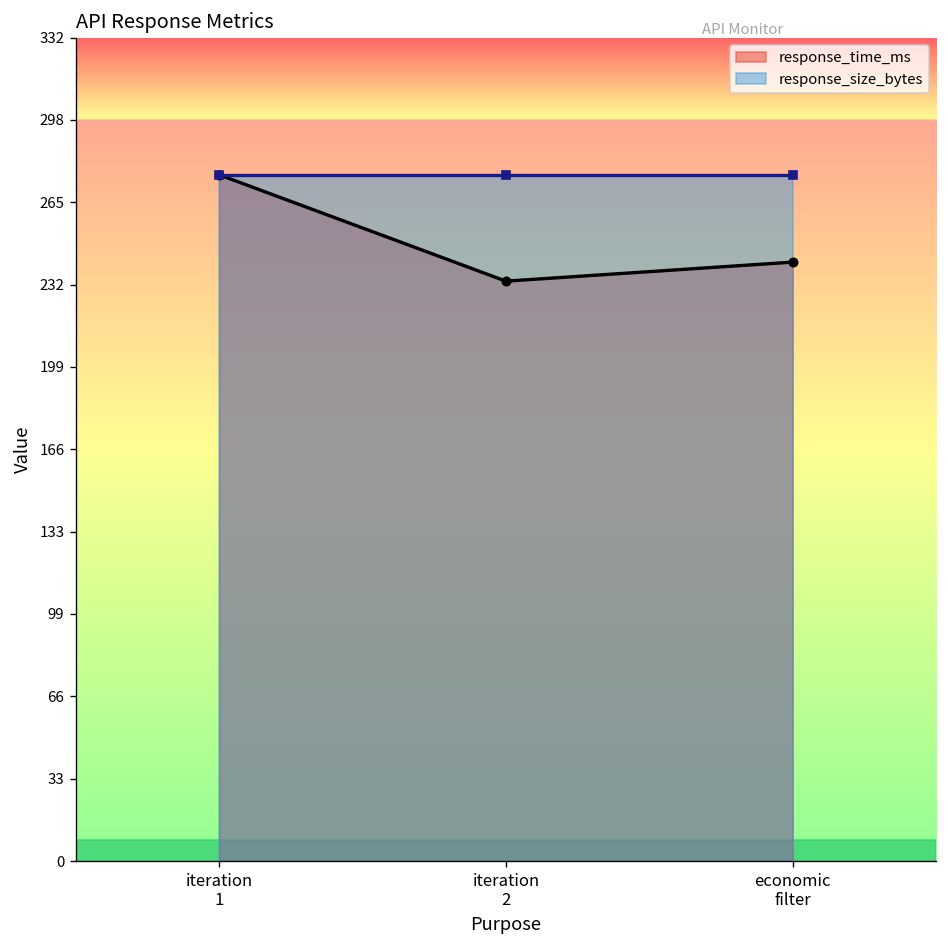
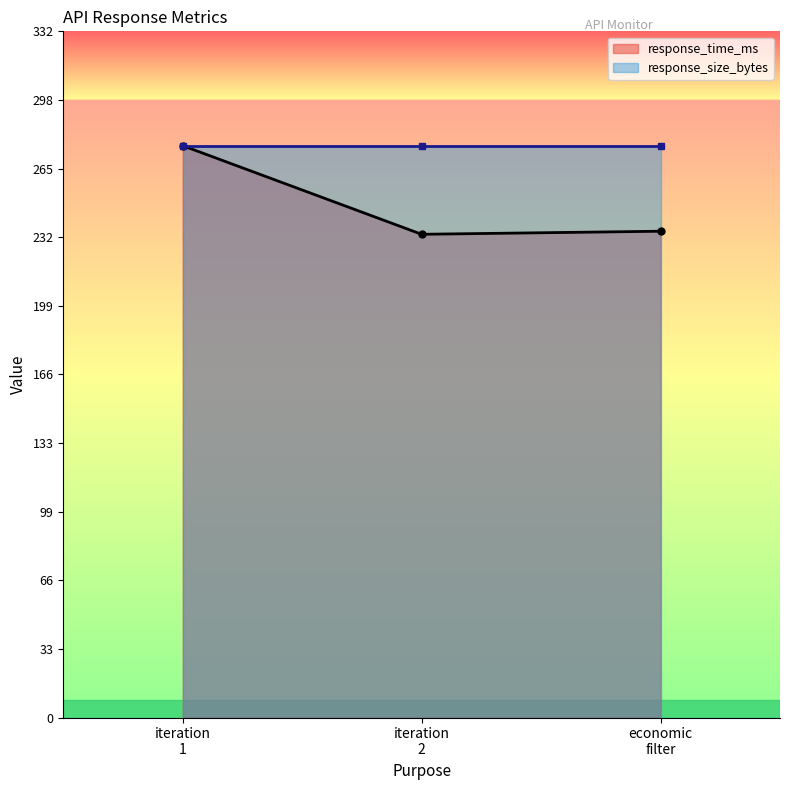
  {
    "response_time_ms": {
      "iteration 2": 233,
-     "economic filter": 241
+     "economic filter": 235
    },
    "response_size_bytes": {
      "iteration 2": 276,
      "economic filter": 276
    }
  }
